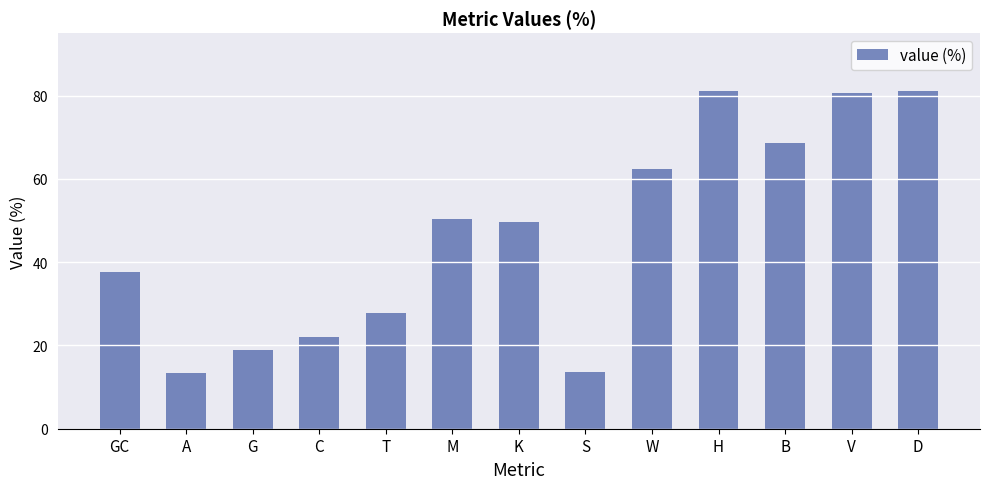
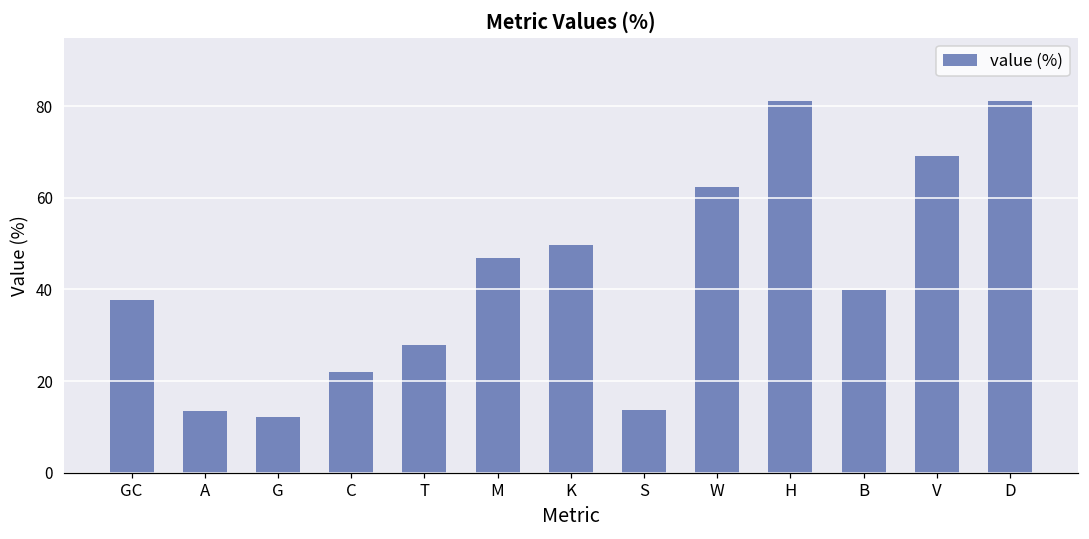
  {
    "GC": 38,
    "A": 13,
-   "G": 19,
+   "G": 12,
    "C": 22,
    "T": 28,
-   "M": 50,
+   "M": 47,
    "K": 50,
    "S": 14,
    "W": 62,
    "H": 81,
-   "B": 69,
-   "V": 81,
+   "B": 40,
+   "V": 69,
    "D": 81
  }
